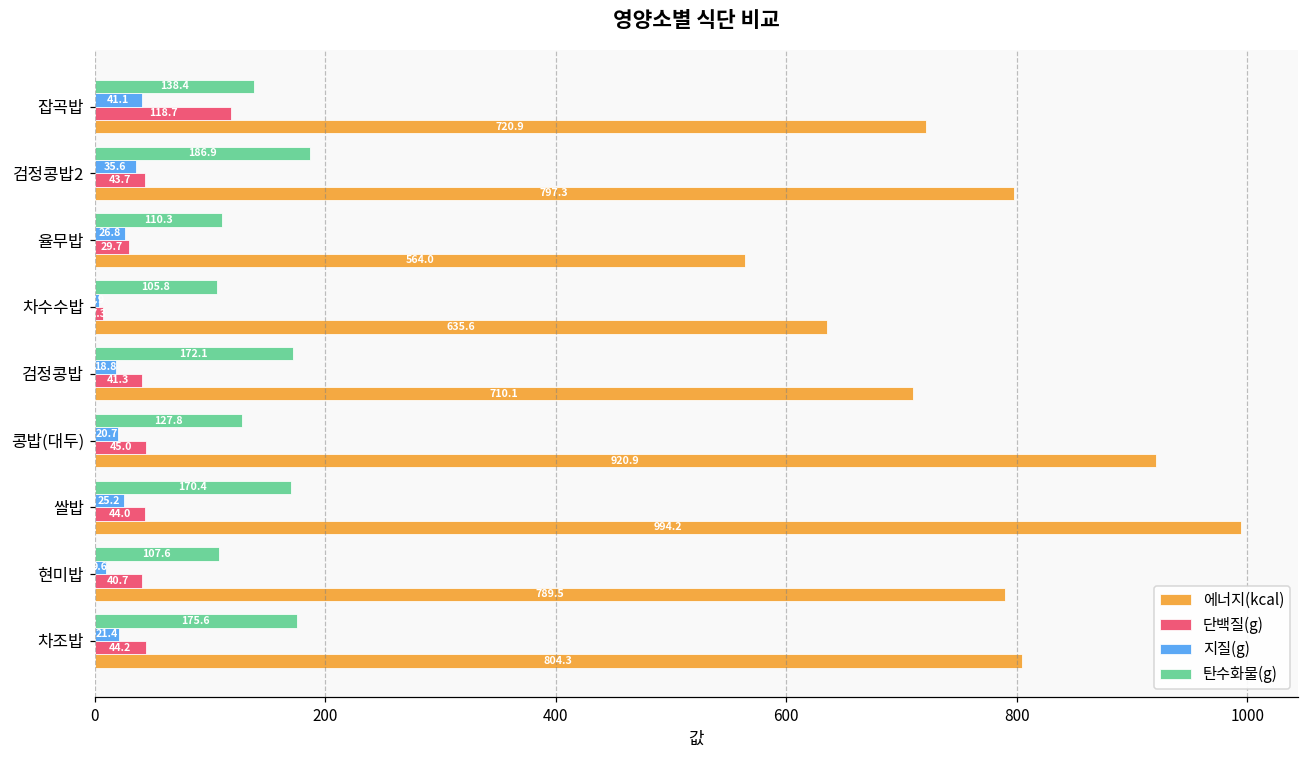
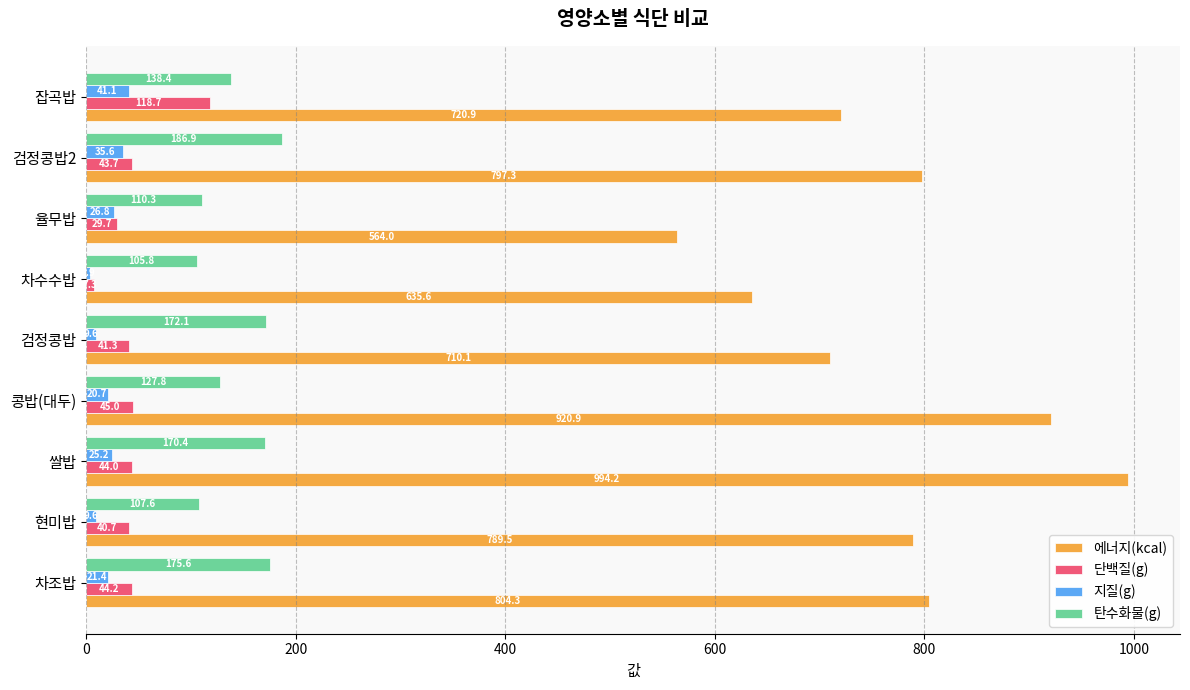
  {
    "에너지(kcal)": {
      "잡곡밥": 720.9,
      "검정콩밥2": 797.3,
      "율무밥": 564.0,
      "차수수밥": 635.6,
      "검정콩밥": 710.1,
      "콩밥(대두)": 920.9,
      "쌀밥": 994.2,
      "현미밥": 789.5,
      "차조밥": 804.3
    },
    "단백질(g)": {
      "잡곡밥": 118.7,
      "검정콩밥2": 43.7,
      "율무밥": 29.7,
      "검정콩밥": 41.3,
      "콩밥(대두)": 45.0,
      "쌀밥": 44.0,
      "현미밥": 40.7,
      "차조밥": 44.2
    },
    "지질(g)": {
      "차수수밥": 4,
-     "검정콩밥": 19,
+     "검정콩밥": 10,
      "현미밥": 10
    },
    "탄수화물(g)": {
      "잡곡밥": 138.4,
      "검정콩밥2": 186.9,
      "율무밥": 110.3,
      "차수수밥": 105.8,
      "검정콩밥": 172.1,
      "콩밥(대두)": 127.8,
      "쌀밥": 170.4,
      "현미밥": 107.6,
      "차조밥": 175.6
    }
  }
